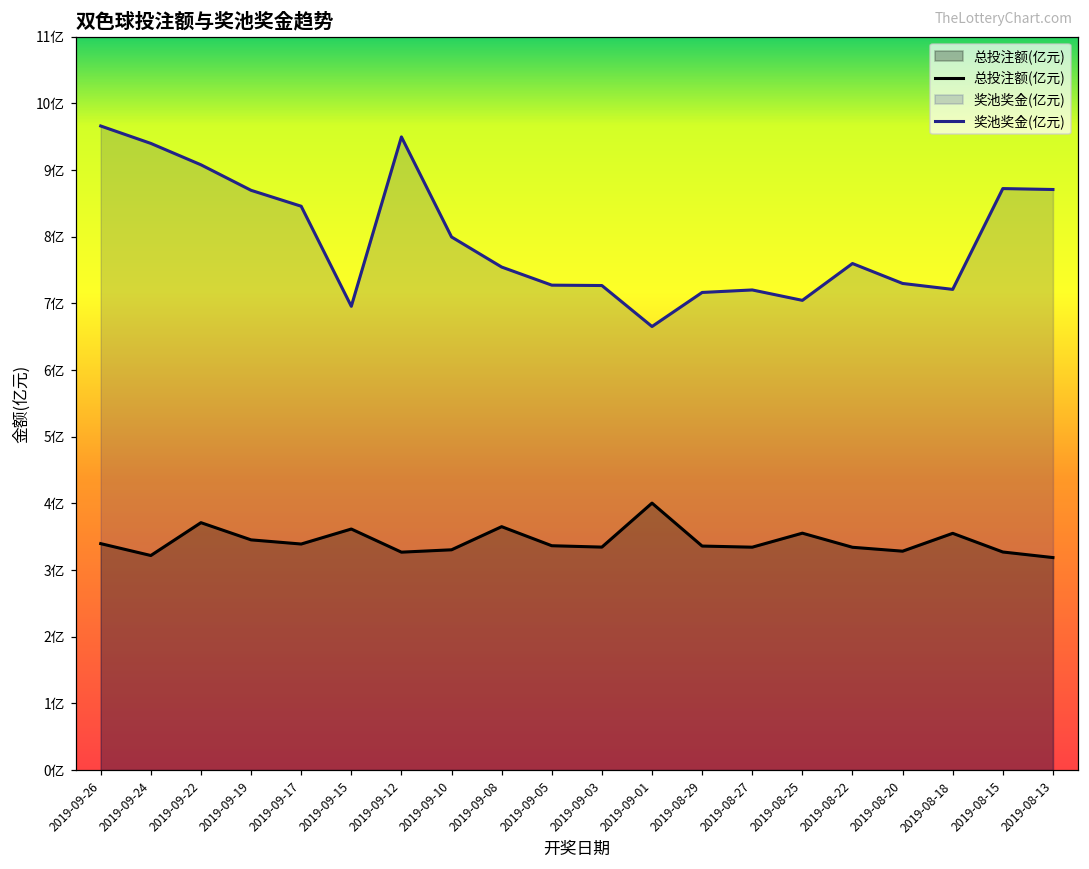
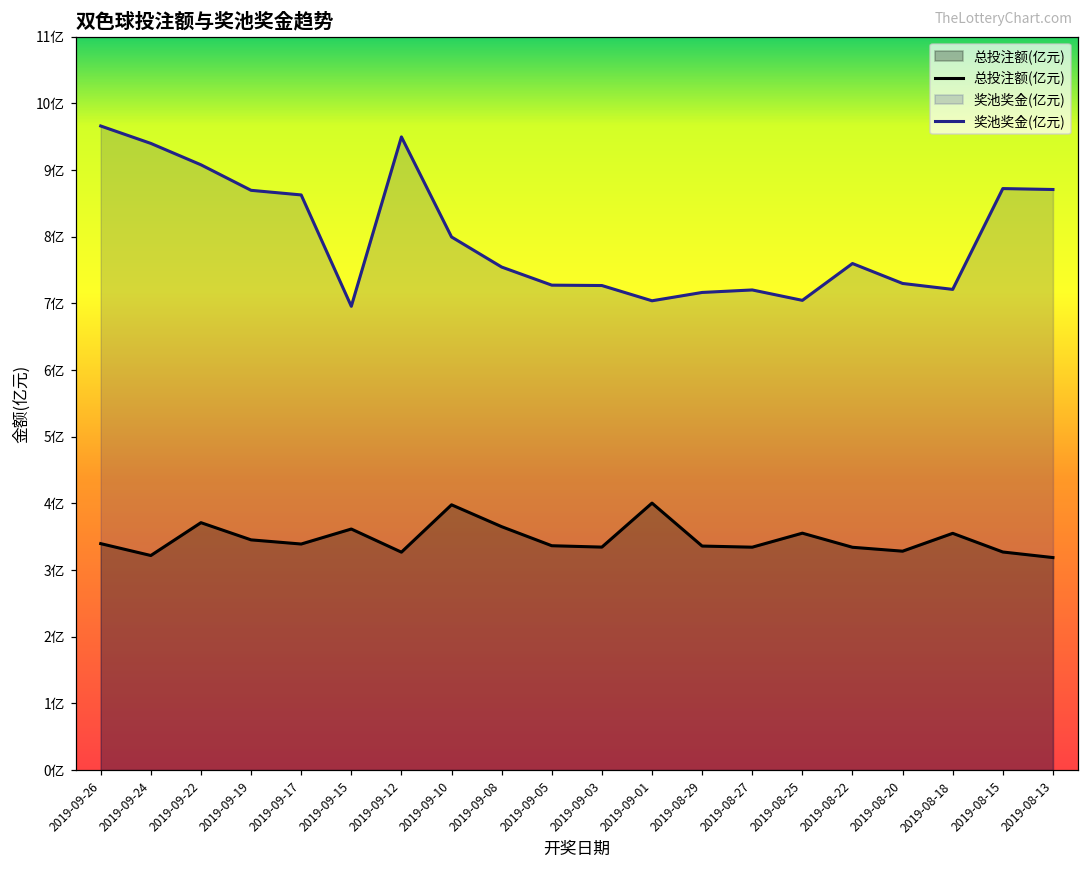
  {
    "总投注额(亿元)": {
      "2019-09-26": "3.4亿",
      "2019-09-24": "3.2亿",
      "2019-09-22": "3.7亿",
      "2019-09-19": "3.5亿",
      "2019-09-17": "3.4亿",
      "2019-09-15": "3.6亿",
      "2019-09-12": "3.3亿",
-     "2019-09-10": "3.3亿",
+     "2019-09-10": "4.0亿",
      "2019-09-08": "3.7亿",
      "2019-09-05": "3.4亿",
      "2019-09-03": "3.3亿",
      "2019-09-01": "4.0亿",
      "2019-08-29": "3.4亿",
      "2019-08-27": "3.3亿",
      "2019-08-25": "3.6亿",
      "2019-08-22": "3.3亿",
      "2019-08-20": "3.3亿",
      "2019-08-18": "3.6亿",
      "2019-08-15": "3.3亿",
      "2019-08-13": "3.2亿"
    },
    "奖池奖金(亿元)": {
      "2019-09-26": "9.7亿",
      "2019-09-24": "9.4亿",
      "2019-09-22": "9.1亿",
      "2019-09-19": "8.7亿",
-     "2019-09-17": "8.5亿",
+     "2019-09-17": "8.6亿",
      "2019-09-15": "7.0亿",
      "2019-09-12": "9.5亿",
      "2019-09-10": "8.0亿",
      "2019-09-08": "7.5亿",
      "2019-09-05": "7.3亿",
      "2019-09-03": "7.3亿",
-     "2019-09-01": "6.7亿",
+     "2019-09-01": "7.0亿",
      "2019-08-29": "7.2亿",
      "2019-08-27": "7.2亿",
      "2019-08-25": "7.0亿",
      "2019-08-22": "7.6亿",
      "2019-08-20": "7.3亿",
      "2019-08-18": "7.2亿",
      "2019-08-15": "8.7亿",
      "2019-08-13": "8.7亿"
    }
  }
